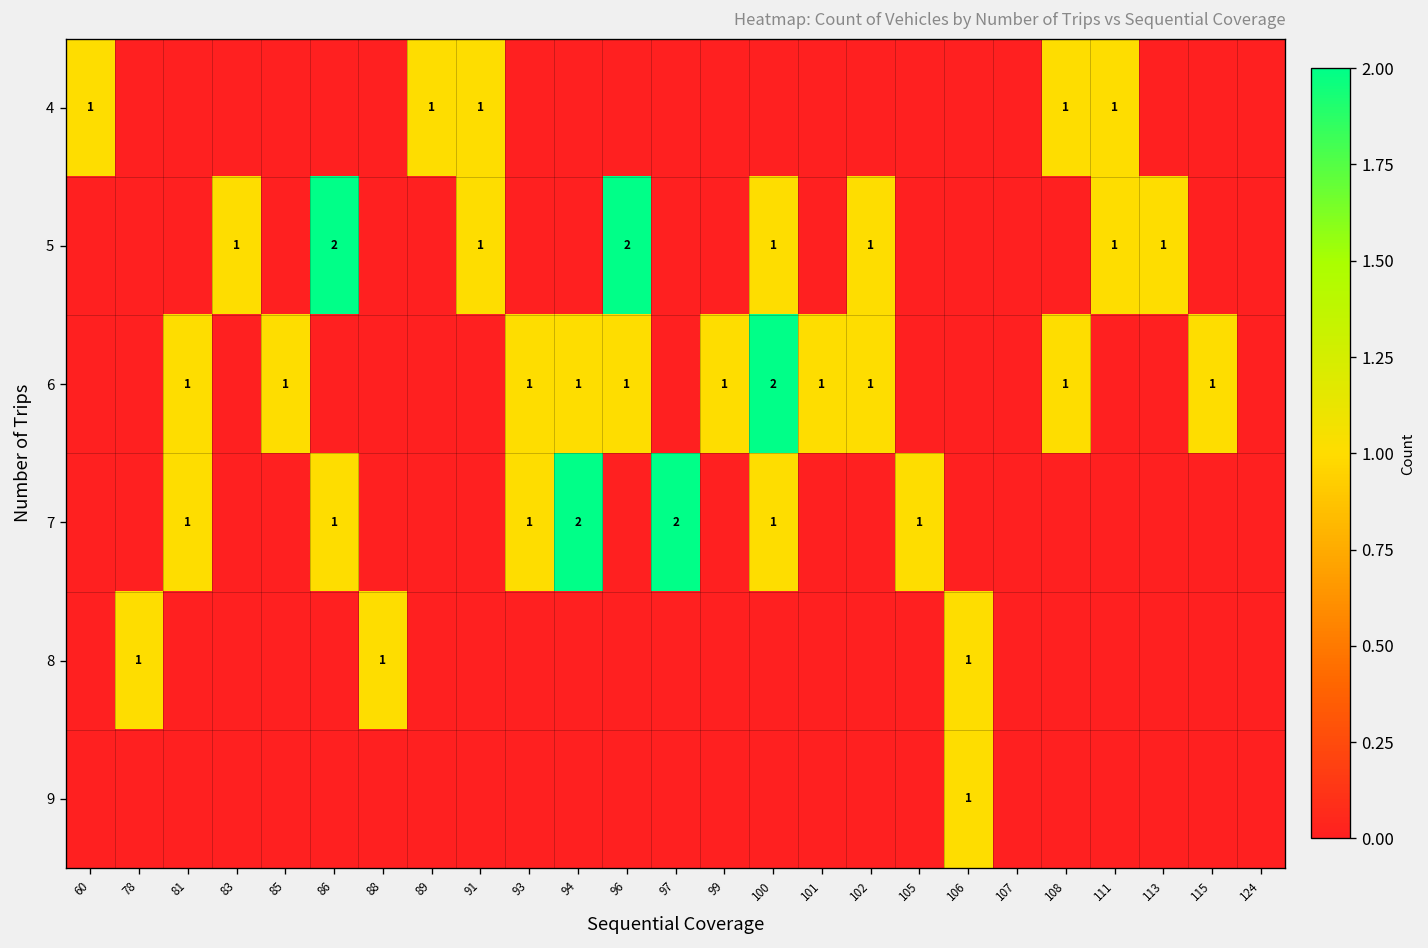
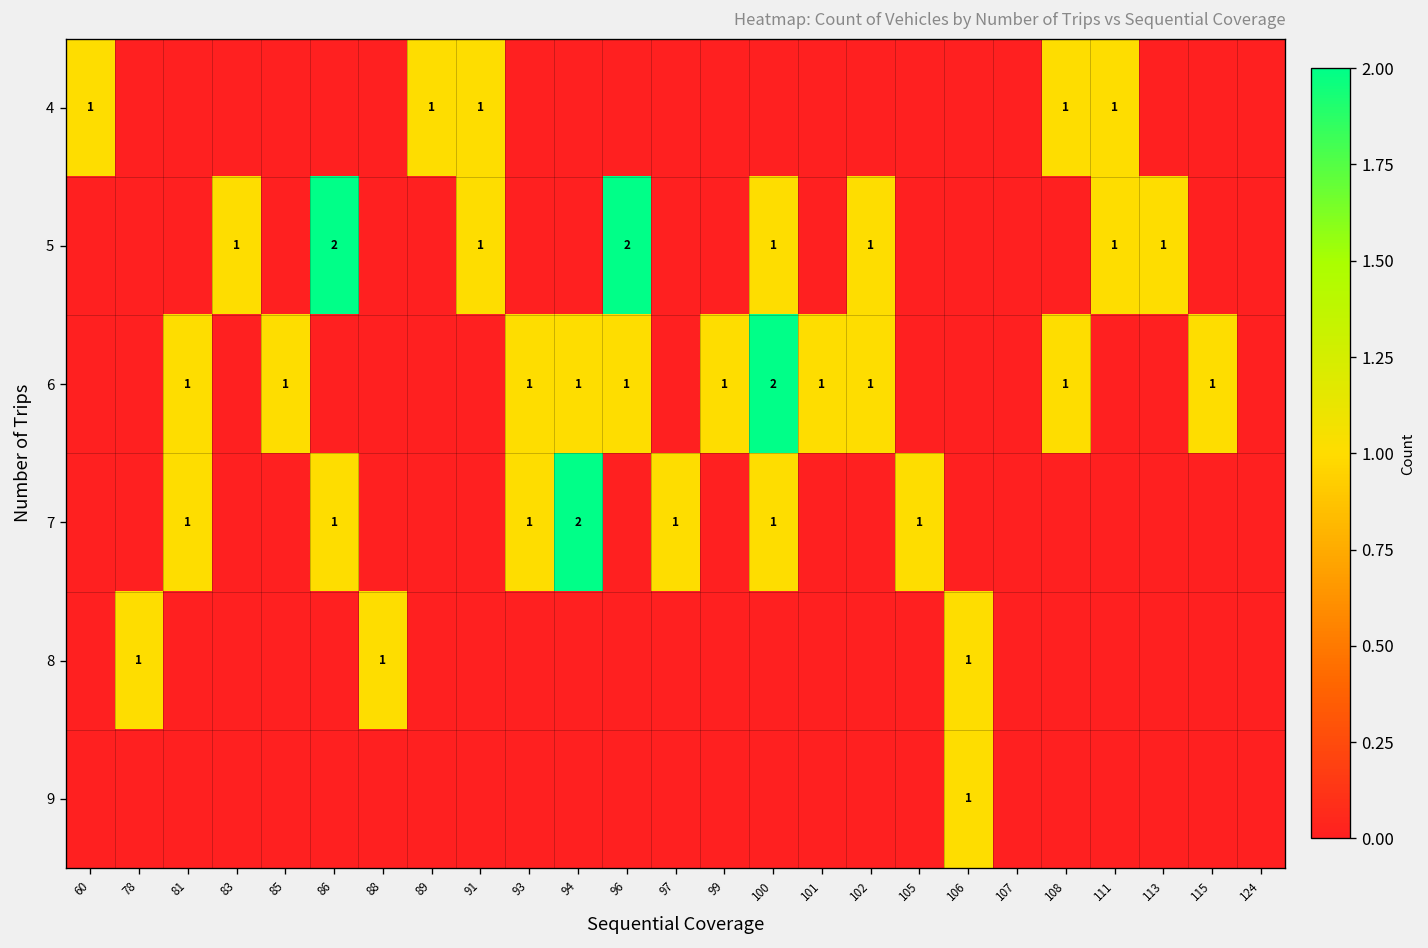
  {
    "4": {
      "60": 1,
      "89": 1,
      "91": 1,
      "108": 1,
      "111": 1
    },
    "5": {
      "83": 1,
      "86": 2,
      "91": 1,
      "96": 2,
      "100": 1,
      "102": 1,
      "111": 1,
      "113": 1
    },
    "6": {
      "81": 1,
      "85": 1,
      "93": 1,
      "94": 1,
      "96": 1,
      "99": 1,
      "100": 2,
      "101": 1,
      "102": 1,
      "108": 1,
      "115": 1
    },
    "7": {
      "81": 1,
      "86": 1,
      "93": 1,
      "94": 2,
-     "97": 2,
+     "97": 1,
      "100": 1,
      "105": 1
    },
    "8": {
      "78": 1,
      "88": 1,
      "106": 1
    },
    "9": {
      "106": 1
    }
  }
